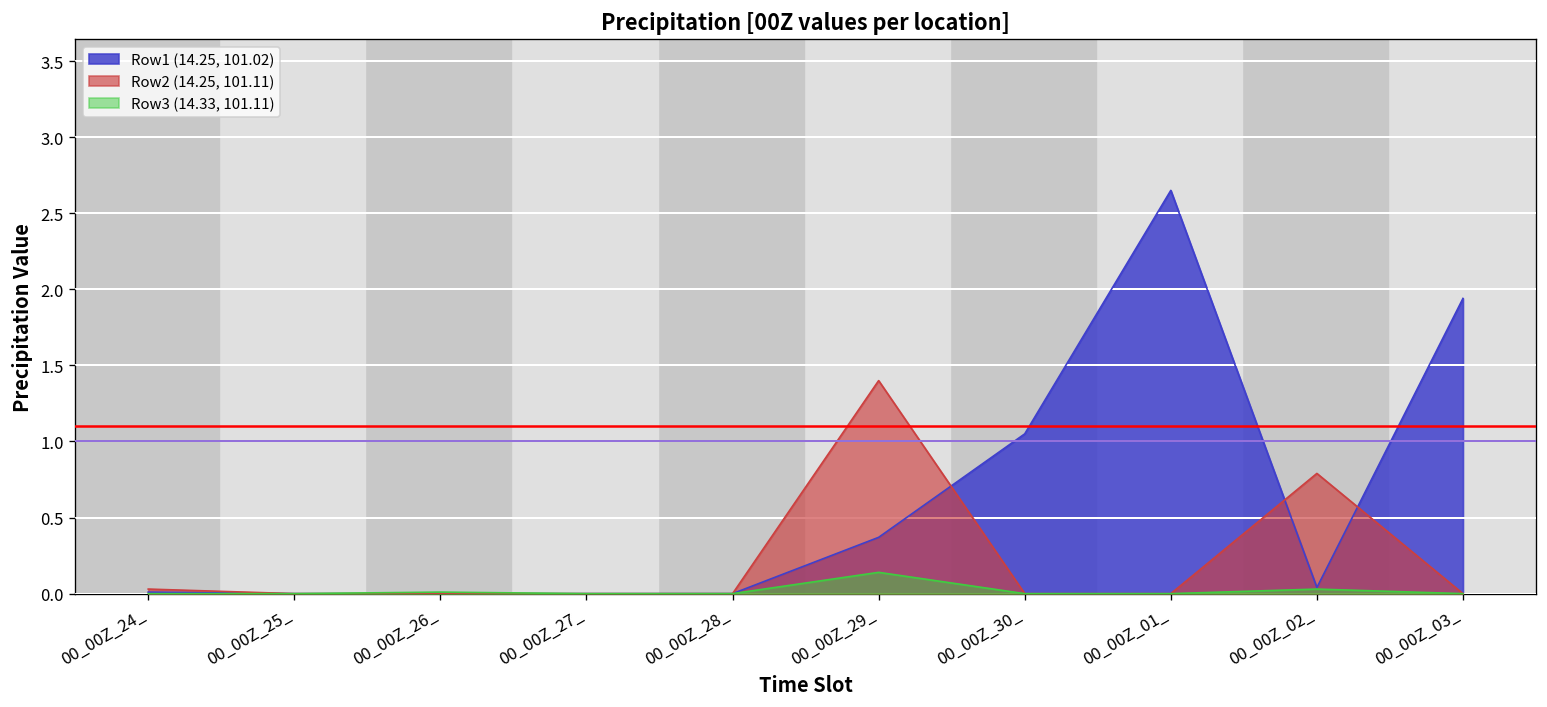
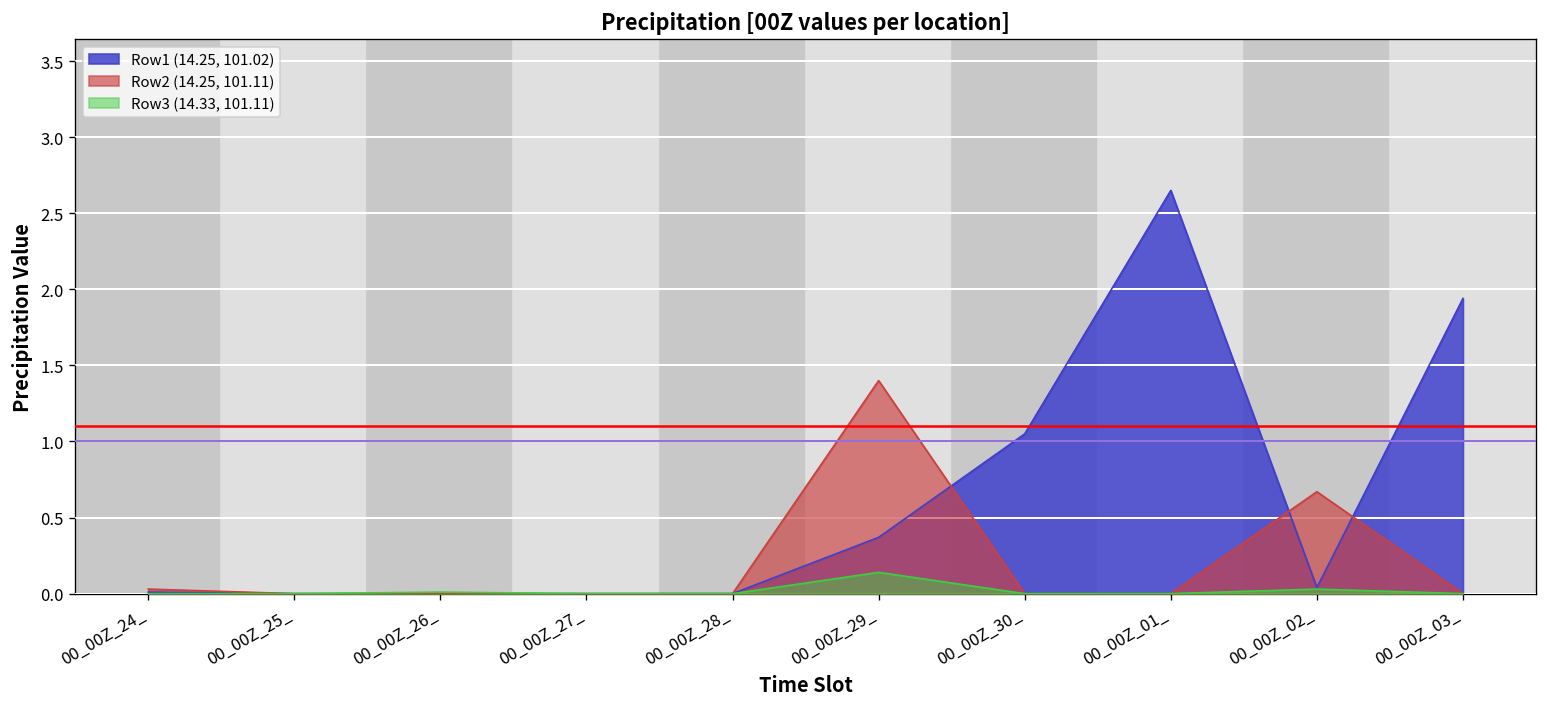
  {
    "Row1 (14.25, 101.02)": {
      "00_00Z_29_": 0.37,
      "00_00Z_30_": 1.05,
      "00_00Z_01_": 2.65,
      "00_00Z_03_": 1.94
    },
    "Row2 (14.25, 101.11)": {
      "00_00Z_24_": 0.03,
      "00_00Z_29_": 1.40,
-     "00_00Z_02_": 0.79
+     "00_00Z_02_": 0.67
    },
    "Row3 (14.33, 101.11)": {
      "00_00Z_29_": 0.14
    }
  }
